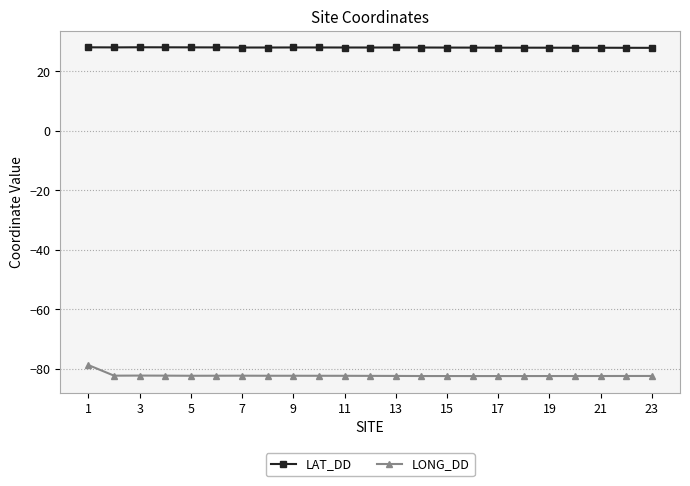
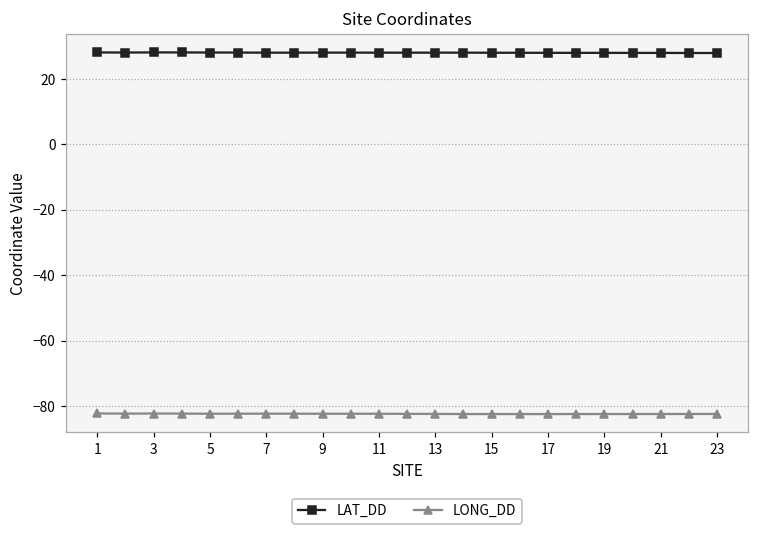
  {
    "LAT_DD": {
      "1": 28,
      "3": 28,
      "5": 28,
      "7": 28,
      "9": 28,
      "11": 28,
      "13": 28,
      "15": 28,
      "17": 28,
      "19": 28,
      "21": 28,
      "23": 28
    },
    "LONG_DD": {
-     "1": -79,
+     "1": -82,
      "3": -82,
      "5": -82,
      "7": -82,
      "9": -82,
      "11": -82,
      "13": -82,
      "15": -82,
      "17": -82,
      "19": -82,
      "21": -82,
      "23": -82
    }
  }
